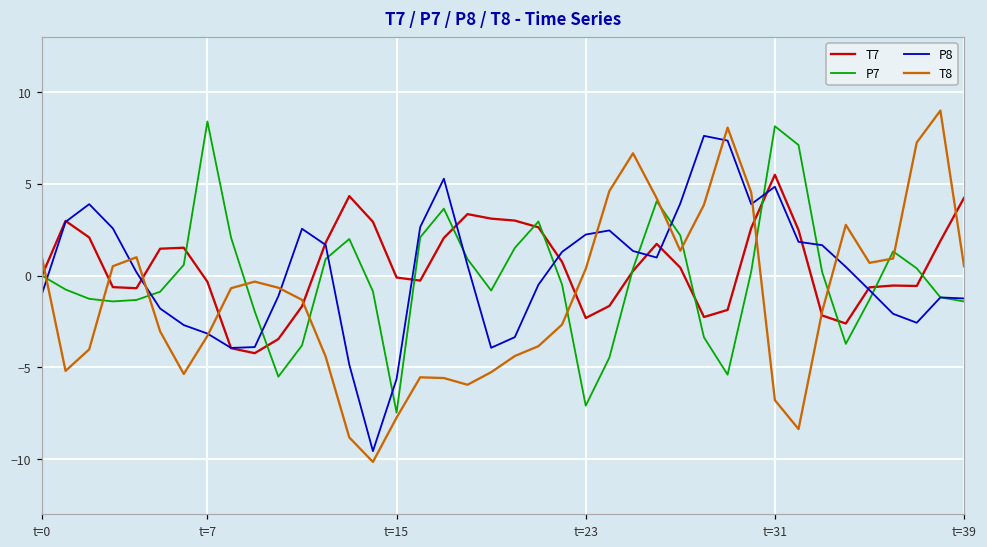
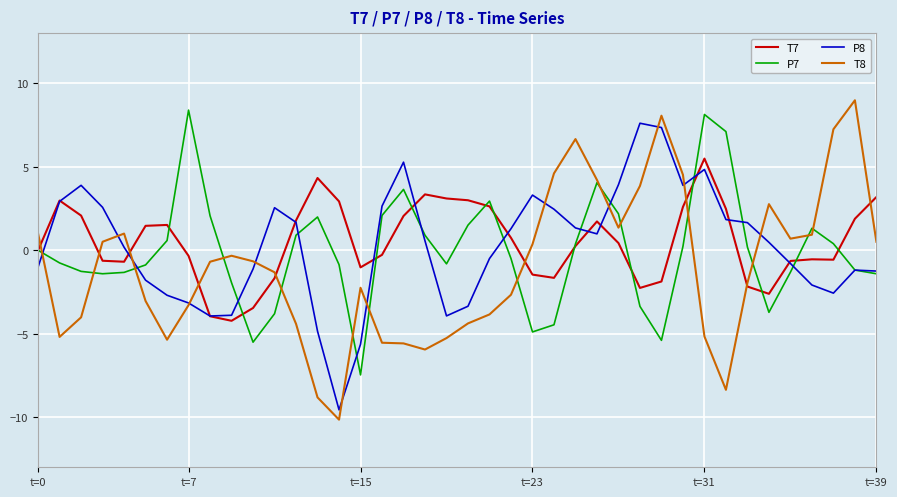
  {
    "T7": {
      "t=7": -0.3,
-     "t=15": -0.1,
-     "t=23": -2.3,
+     "t=15": -1.0,
+     "t=23": -1.5,
      "t=31": 5.5,
-     "t=39": 4.2
+     "t=39": 3.2
    },
    "P7": {
      "t=7": 8.4,
      "t=15": -7.5,
-     "t=23": -7.1,
+     "t=23": -4.9,
      "t=31": 8.1,
      "t=39": -1.4
    },
    "P8": {
      "t=0": -1.0,
      "t=15": -5.6,
-     "t=23": 2.2,
+     "t=23": 3.3,
      "t=31": 4.8,
      "t=39": -1.2
    },
    "T8": {
      "t=0": 1.0,
-     "t=15": -7.7,
+     "t=15": -2.2,
      "t=23": 0.4,
-     "t=31": -6.8,
+     "t=31": -5.2,
      "t=39": 0.5
    }
  }
